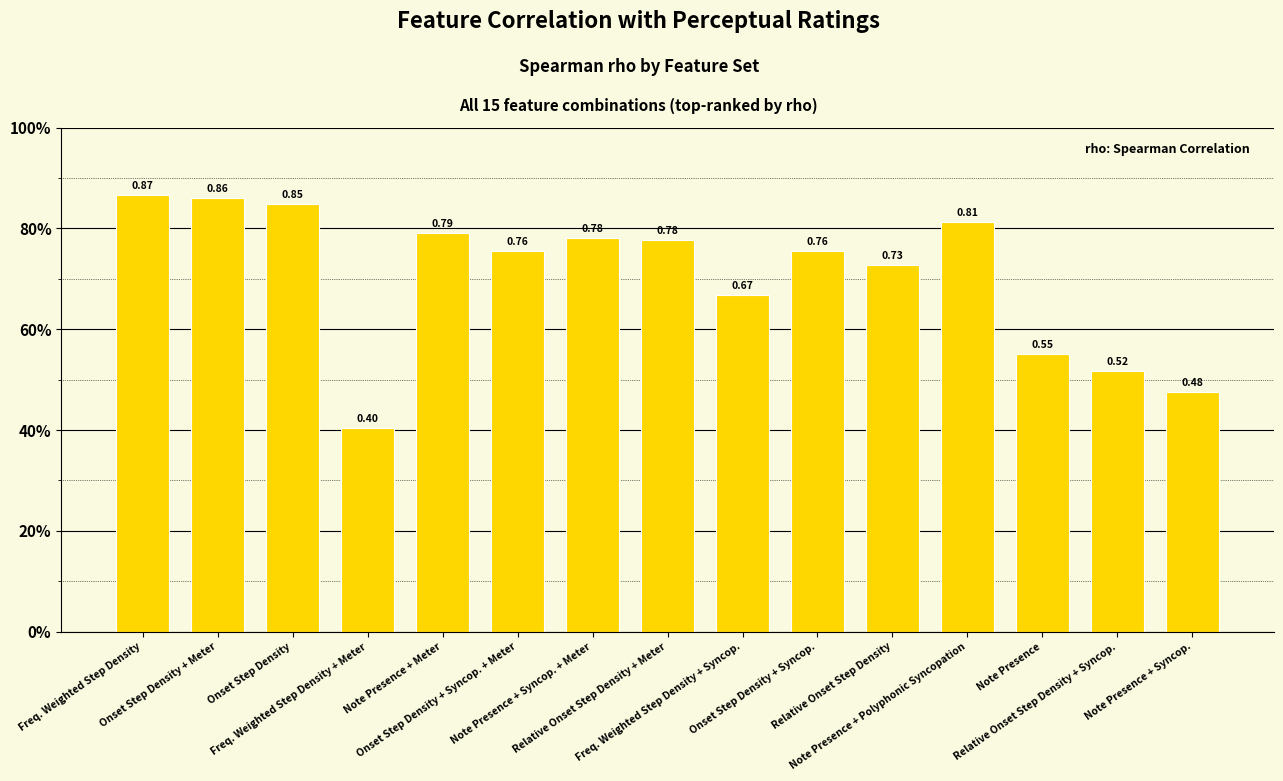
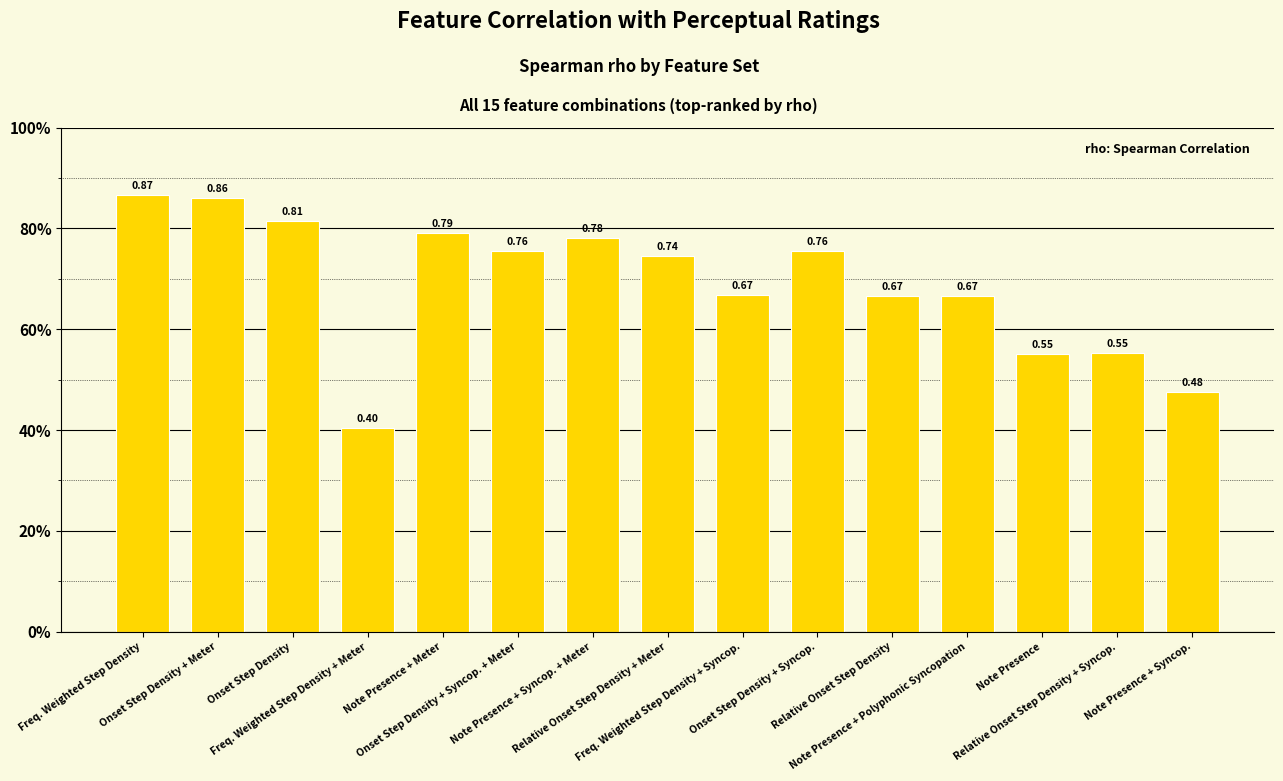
  {
    "Freq. Weighted Step Density": 0.87,
    "Onset Step Density + Meter": 0.86,
-   "Onset Step Density": 0.85,
+   "Onset Step Density": 0.81,
    "Freq. Weighted Step Density + Meter": 0.40,
    "Note Presence + Meter": 0.79,
    "Onset Step Density + Syncop. + Meter": 0.76,
    "Note Presence + Syncop. + Meter": 0.78,
-   "Relative Onset Step Density + Meter": 0.78,
+   "Relative Onset Step Density + Meter": 0.74,
    "Freq. Weighted Step Density + Syncop.": 0.67,
    "Onset Step Density + Syncop.": 0.76,
-   "Relative Onset Step Density": 0.73,
-   "Note Presence + Polyphonic Syncopation": 0.81,
+   "Relative Onset Step Density": 0.67,
+   "Note Presence + Polyphonic Syncopation": 0.67,
    "Note Presence": 0.55,
-   "Relative Onset Step Density + Syncop.": 0.52,
+   "Relative Onset Step Density + Syncop.": 0.55,
    "Note Presence + Syncop.": 0.48
  }
